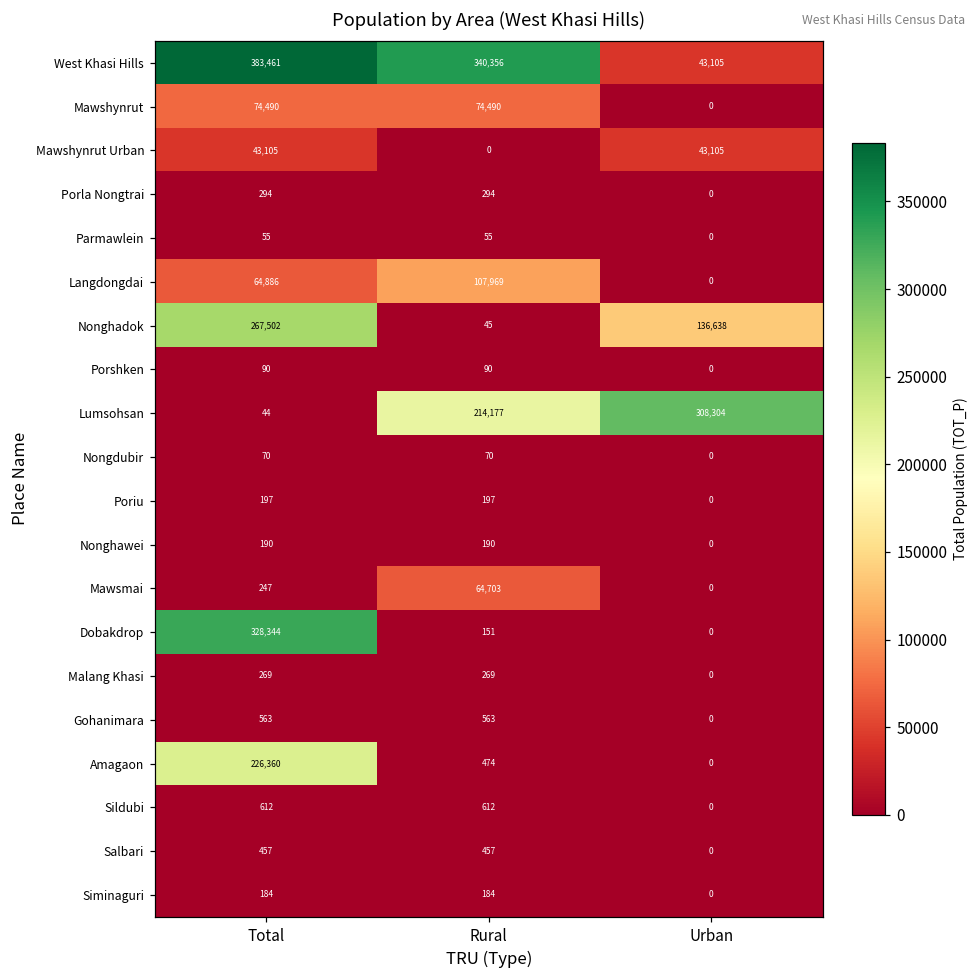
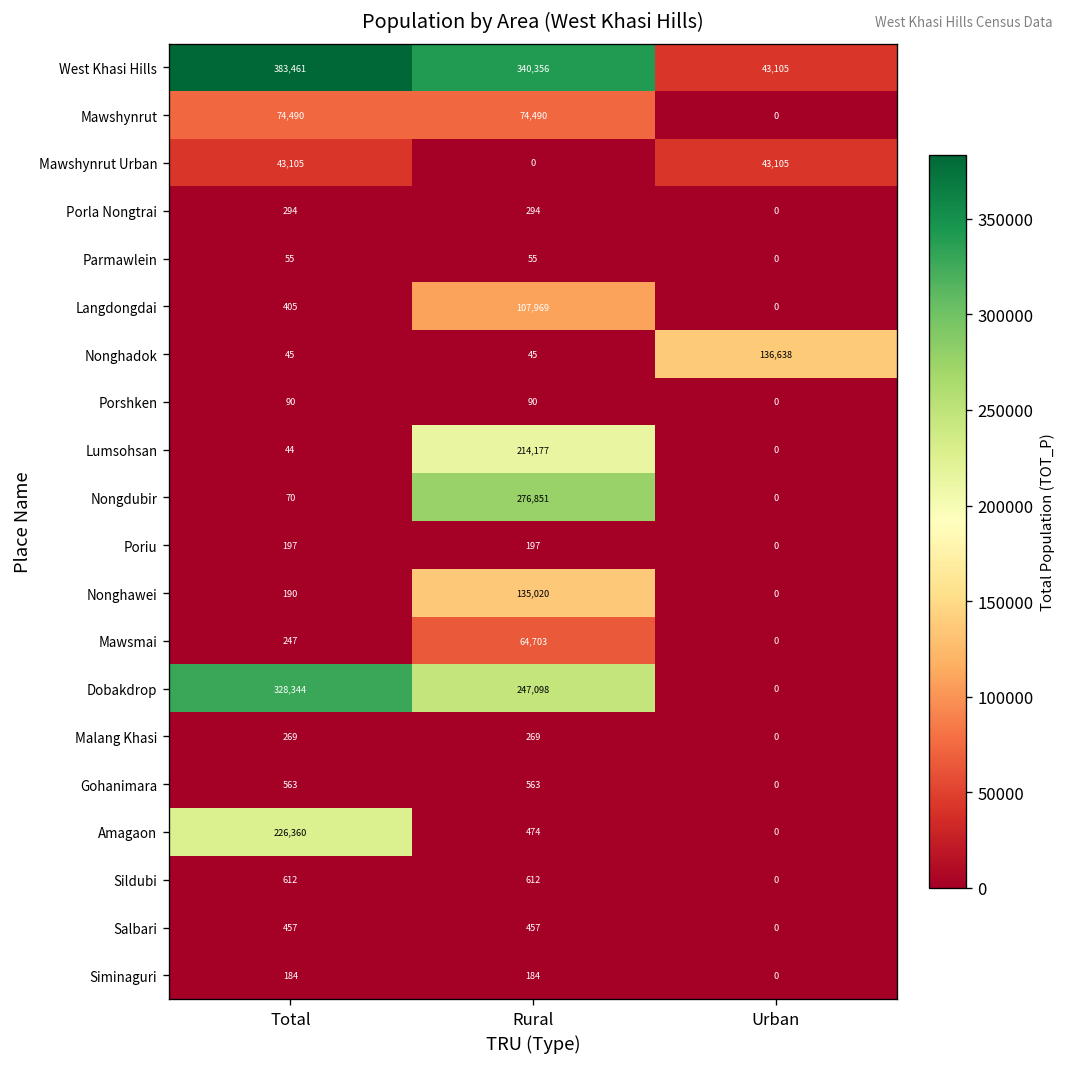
  {
    "West Khasi Hills": {
      "Total": "383,461",
      "Rural": "340,356",
      "Urban": "43,105"
    },
    "Mawshynrut": {
      "Total": "74,490",
      "Rural": "74,490",
      "Urban": "0"
    },
    "Mawshynrut Urban": {
      "Total": "43,105",
      "Rural": "0",
      "Urban": "43,105"
    },
    "Porla Nongtrai": {
      "Total": "294",
      "Rural": "294",
      "Urban": "0"
    },
    "Parmawlein": {
      "Total": "55",
      "Rural": "55",
      "Urban": "0"
    },
    "Langdongdai": {
-     "Total": "64,886",
+     "Total": "405",
      "Rural": "107,969",
      "Urban": "0"
    },
    "Nonghadok": {
-     "Total": "267,502",
+     "Total": "45",
      "Rural": "45",
      "Urban": "136,638"
    },
    "Porshken": {
      "Total": "90",
      "Rural": "90",
      "Urban": "0"
    },
    "Lumsohsan": {
      "Total": "44",
      "Rural": "214,177",
-     "Urban": "308,304"
+     "Urban": "0"
    },
    "Nongdubir": {
      "Total": "70",
-     "Rural": "70",
+     "Rural": "276,851",
      "Urban": "0"
    },
    "Poriu": {
      "Total": "197",
      "Rural": "197",
      "Urban": "0"
    },
    "Nonghawei": {
      "Total": "190",
-     "Rural": "190",
+     "Rural": "135,020",
      "Urban": "0"
    },
    "Mawsmai": {
      "Total": "247",
      "Rural": "64,703",
      "Urban": "0"
    },
    "Dobakdrop": {
      "Total": "328,344",
-     "Rural": "151",
+     "Rural": "247,098",
      "Urban": "0"
    },
    "Malang Khasi": {
      "Total": "269",
      "Rural": "269",
      "Urban": "0"
    },
    "Gohanimara": {
      "Total": "563",
      "Rural": "563",
      "Urban": "0"
    },
    "Amagaon": {
      "Total": "226,360",
      "Rural": "474",
      "Urban": "0"
    },
    "Sildubi": {
      "Total": "612",
      "Rural": "612",
      "Urban": "0"
    },
    "Salbari": {
      "Total": "457",
      "Rural": "457",
      "Urban": "0"
    },
    "Siminaguri": {
      "Total": "184",
      "Rural": "184",
      "Urban": "0"
    }
  }
